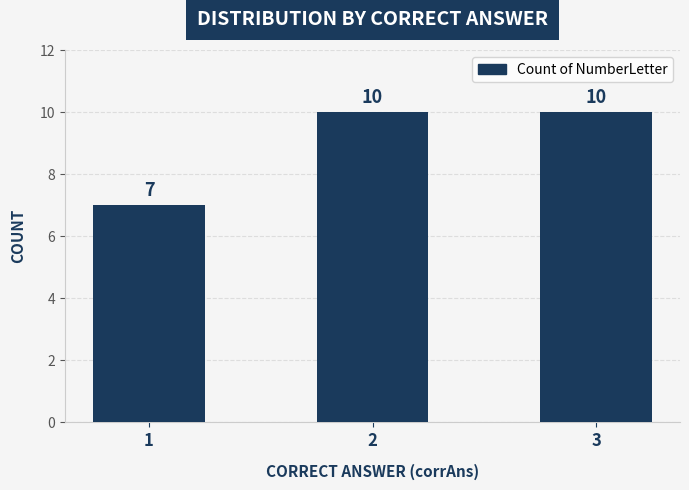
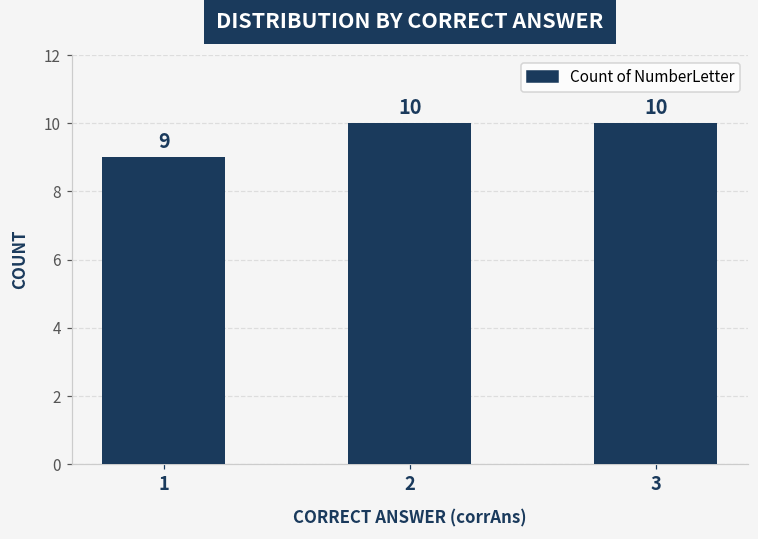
  {
-   "1": 7,
+   "1": 9,
    "2": 10,
    "3": 10
  }
